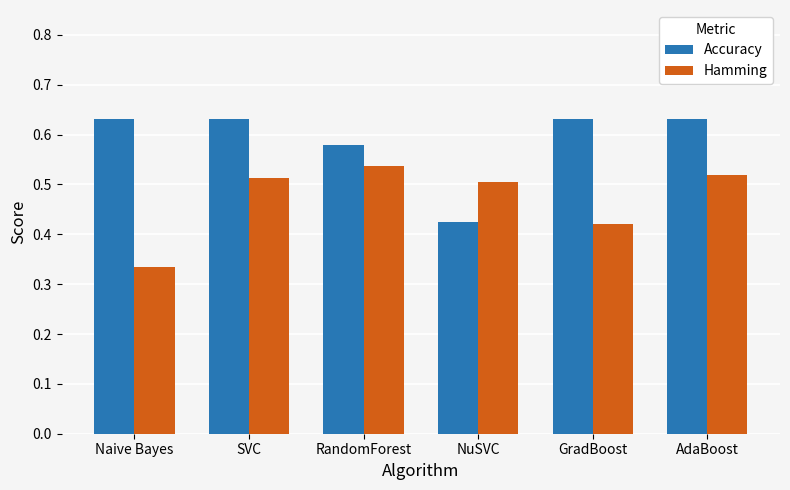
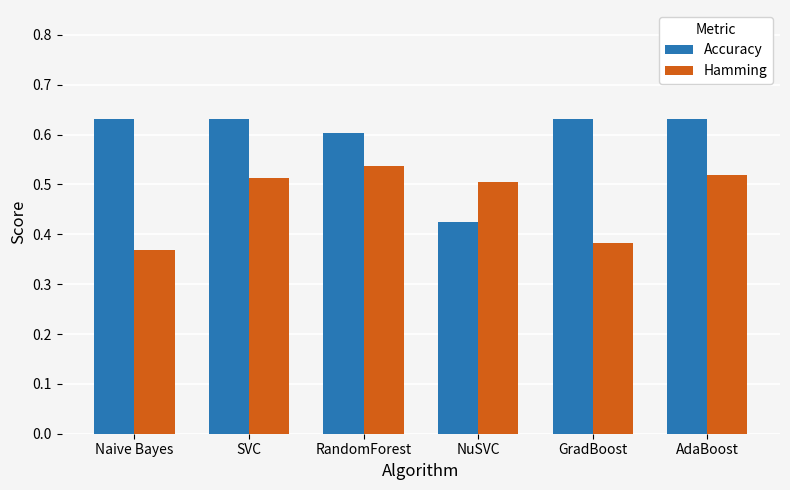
  {
    "Accuracy": {
      "Naive Bayes": 0.63,
      "SVC": 0.63,
-     "RandomForest": 0.58,
+     "RandomForest": 0.60,
      "NuSVC": 0.43,
      "GradBoost": 0.63,
      "AdaBoost": 0.63
    },
    "Hamming": {
-     "Naive Bayes": 0.33,
+     "Naive Bayes": 0.37,
      "SVC": 0.51,
      "RandomForest": 0.54,
      "NuSVC": 0.50,
-     "GradBoost": 0.42,
+     "GradBoost": 0.38,
      "AdaBoost": 0.52
    }
  }
